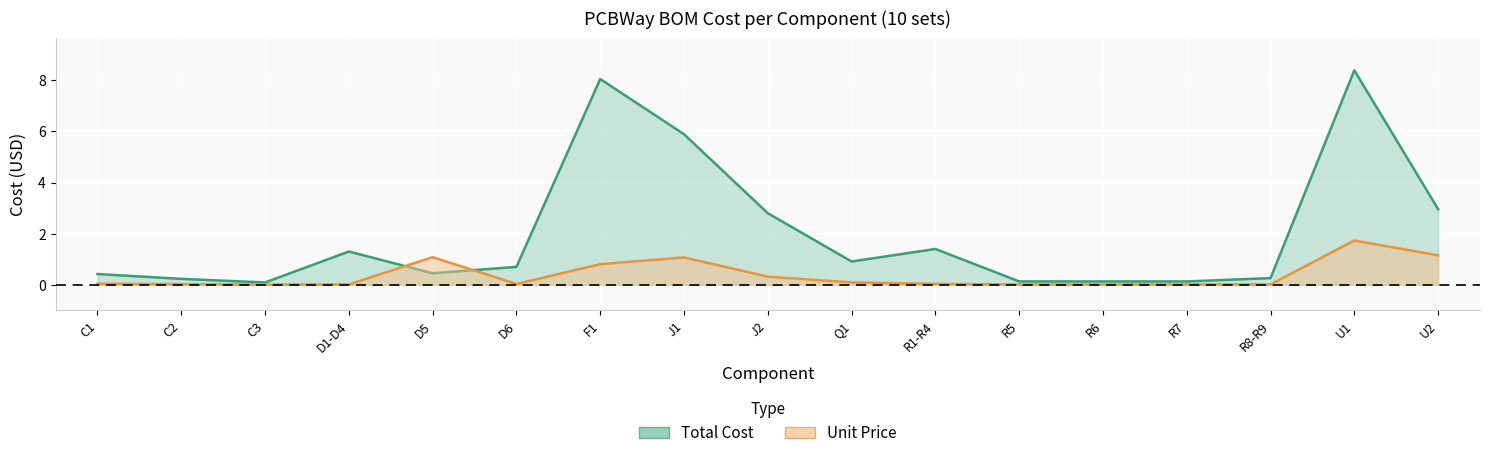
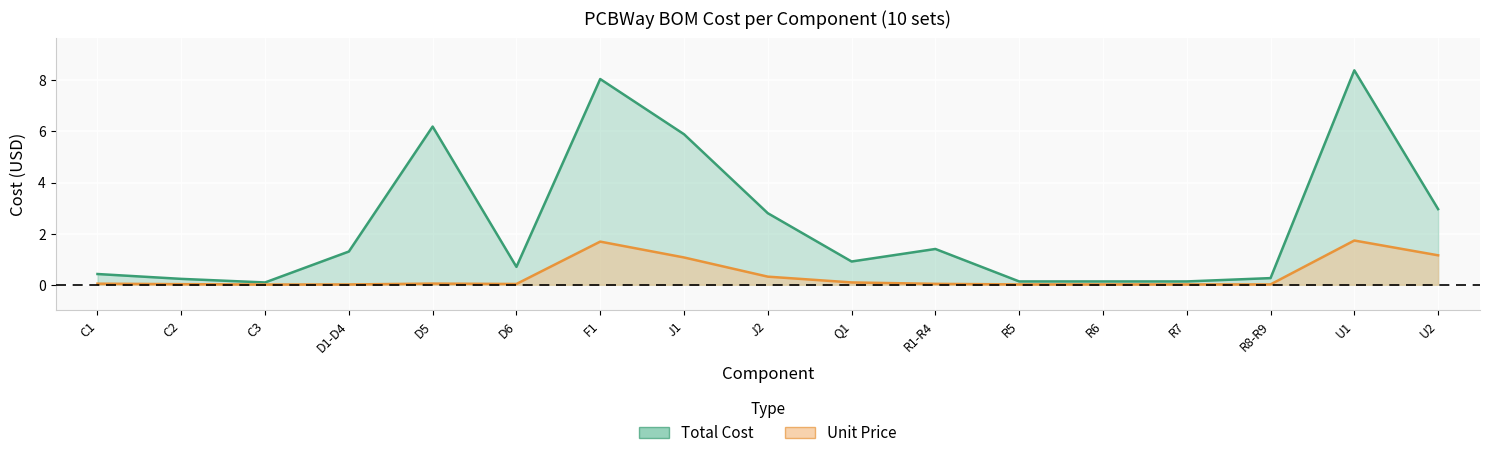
  {
    "Total Cost": {
      "C1": 0.4,
      "C2": 0.2,
      "D1-D4": 1.3,
-     "D5": 0.5,
+     "D5": 6.2,
      "D6": 0.7,
      "F1": 8.1,
      "J1": 5.9,
      "J2": 2.8,
      "Q1": 0.9,
      "R1-R4": 1.4,
      "R5": 0.1,
      "R6": 0.1,
      "R7": 0.1,
      "R8-R9": 0.3,
      "U1": 8.4,
      "U2": 3.0
    },
    "Unit Price": {
      "C1": 0.0,
      "C2": 0.0,
      "D1-D4": 0.0,
-     "D5": 1.1,
+     "D5": 0.0,
      "D6": 0.0,
-     "F1": 0.8,
+     "F1": 1.7,
      "J1": 1.1,
      "J2": 0.3,
      "Q1": 0.1,
      "R1-R4": 0.0,
      "R5": 0.0,
      "R6": 0.0,
      "R7": 0.0,
      "R8-R9": 0.0,
      "U1": 1.7,
      "U2": 1.2
    }
  }
